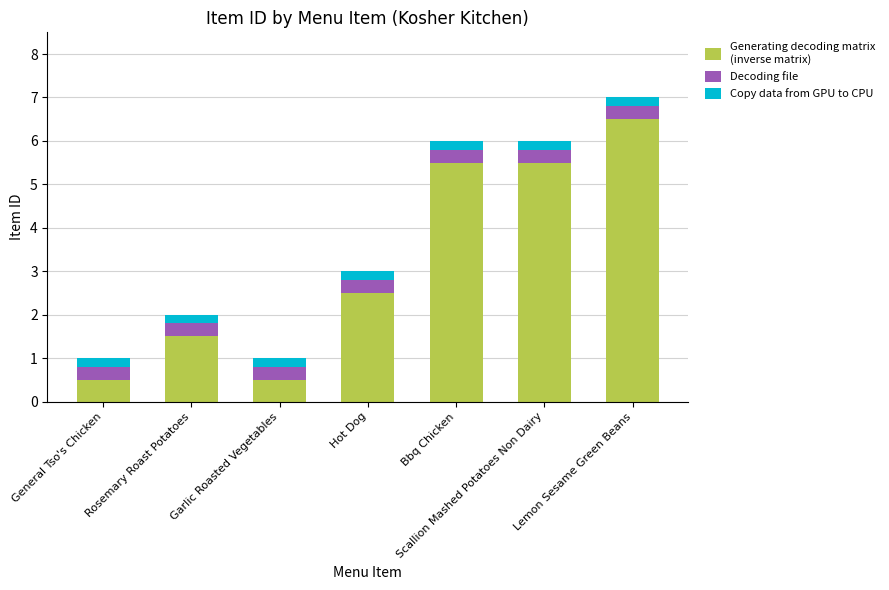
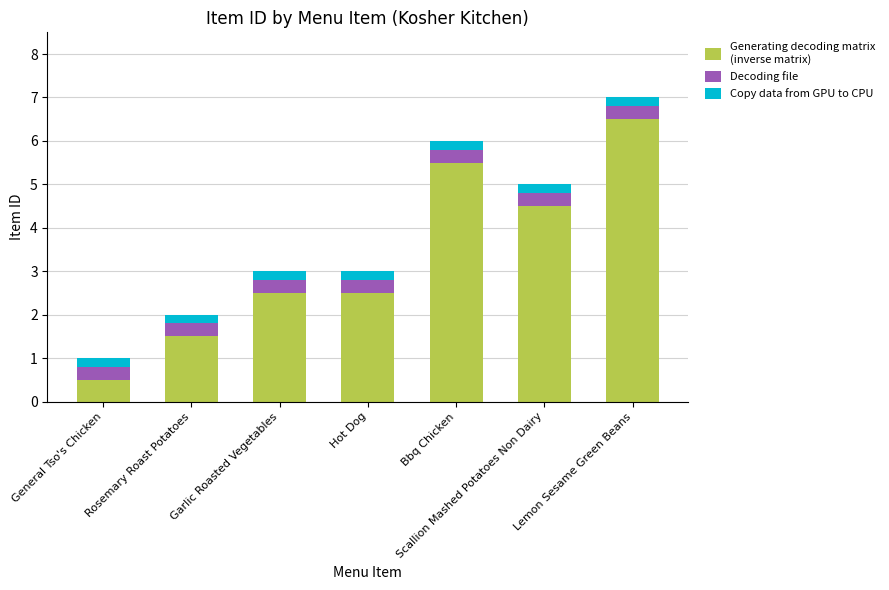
  {
    "Generating decoding matrix (inverse matrix)": {
      "General Tso's Chicken": 0.5,
      "Rosemary Roast Potatoes": 1.5,
-     "Garlic Roasted Vegetables": 0.5,
+     "Garlic Roasted Vegetables": 2.5,
      "Hot Dog": 2.5,
      "Bbq Chicken": 5.5,
-     "Scallion Mashed Potatoes Non Dairy": 5.5,
+     "Scallion Mashed Potatoes Non Dairy": 4.5,
      "Lemon Sesame Green Beans": 6.5
    },
    "Decoding file": {
      "General Tso's Chicken": 0.3,
      "Rosemary Roast Potatoes": 0.3,
      "Garlic Roasted Vegetables": 0.3,
      "Hot Dog": 0.3,
      "Bbq Chicken": 0.3,
      "Scallion Mashed Potatoes Non Dairy": 0.3,
      "Lemon Sesame Green Beans": 0.3
    }
  }
